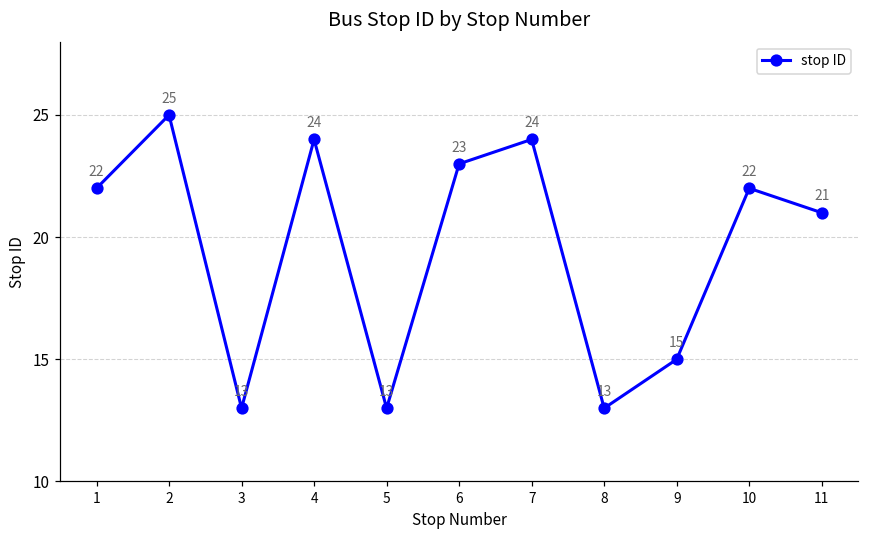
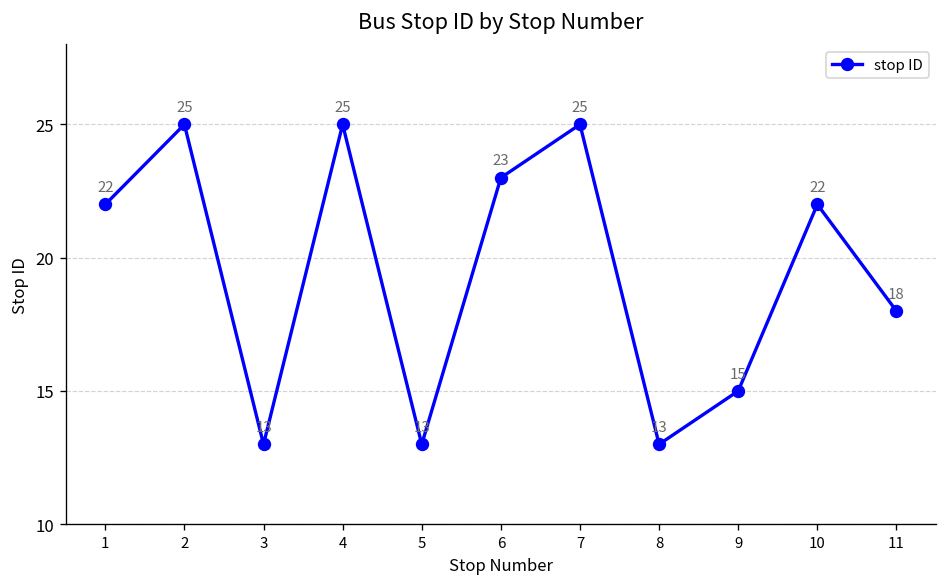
  {
    "1": 22,
    "2": 25,
    "3": 13,
-   "4": 24,
+   "4": 25,
    "5": 13,
    "6": 23,
-   "7": 24,
+   "7": 25,
    "8": 13,
    "9": 15,
    "10": 22,
-   "11": 21
+   "11": 18
  }
